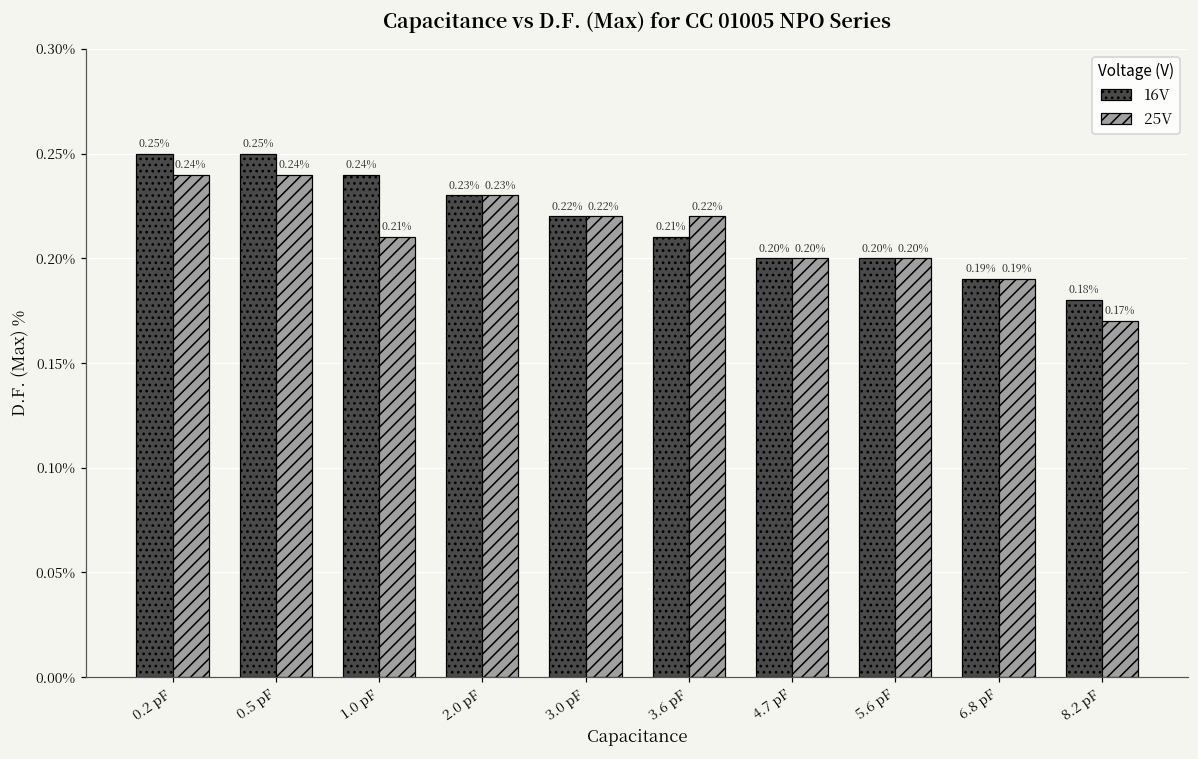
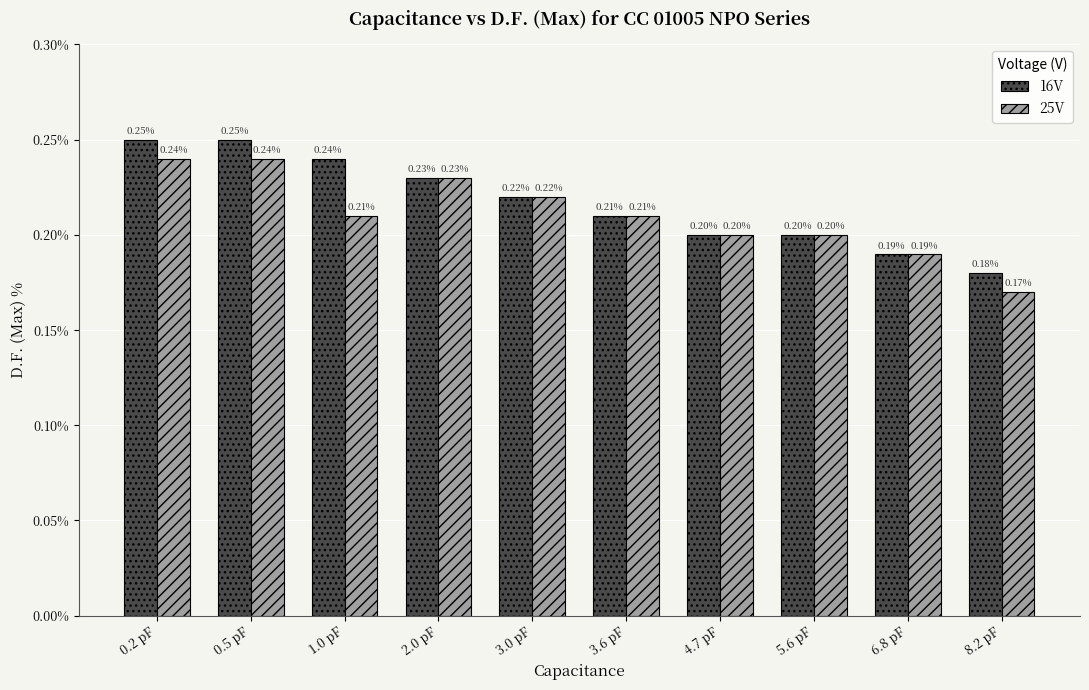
  {
    "16V": {
      "0.2 pF": "0.25%",
      "0.5 pF": "0.25%",
      "1.0 pF": "0.24%",
      "2.0 pF": "0.23%",
      "3.0 pF": "0.22%",
      "3.6 pF": "0.21%",
      "4.7 pF": "0.20%",
      "5.6 pF": "0.20%",
      "6.8 pF": "0.19%",
      "8.2 pF": "0.18%"
    },
    "25V": {
      "0.2 pF": "0.24%",
      "0.5 pF": "0.24%",
      "1.0 pF": "0.21%",
      "2.0 pF": "0.23%",
      "3.0 pF": "0.22%",
-     "3.6 pF": "0.22%",
+     "3.6 pF": "0.21%",
      "4.7 pF": "0.20%",
      "5.6 pF": "0.20%",
      "6.8 pF": "0.19%",
      "8.2 pF": "0.17%"
    }
  }
